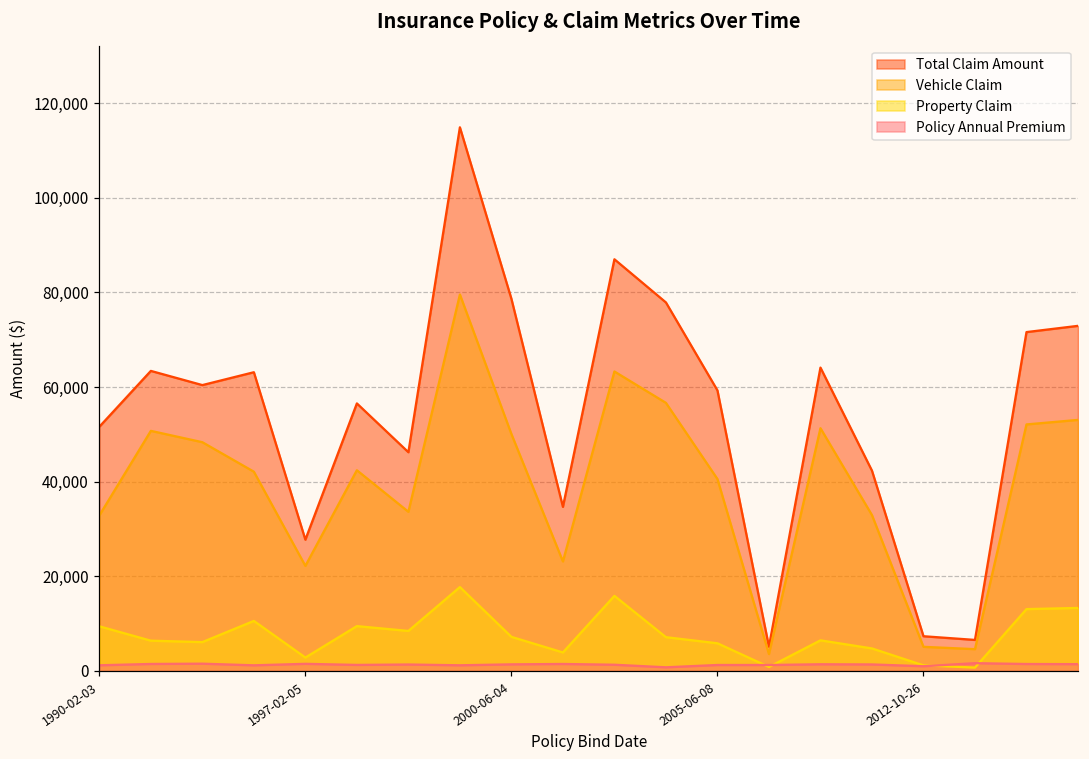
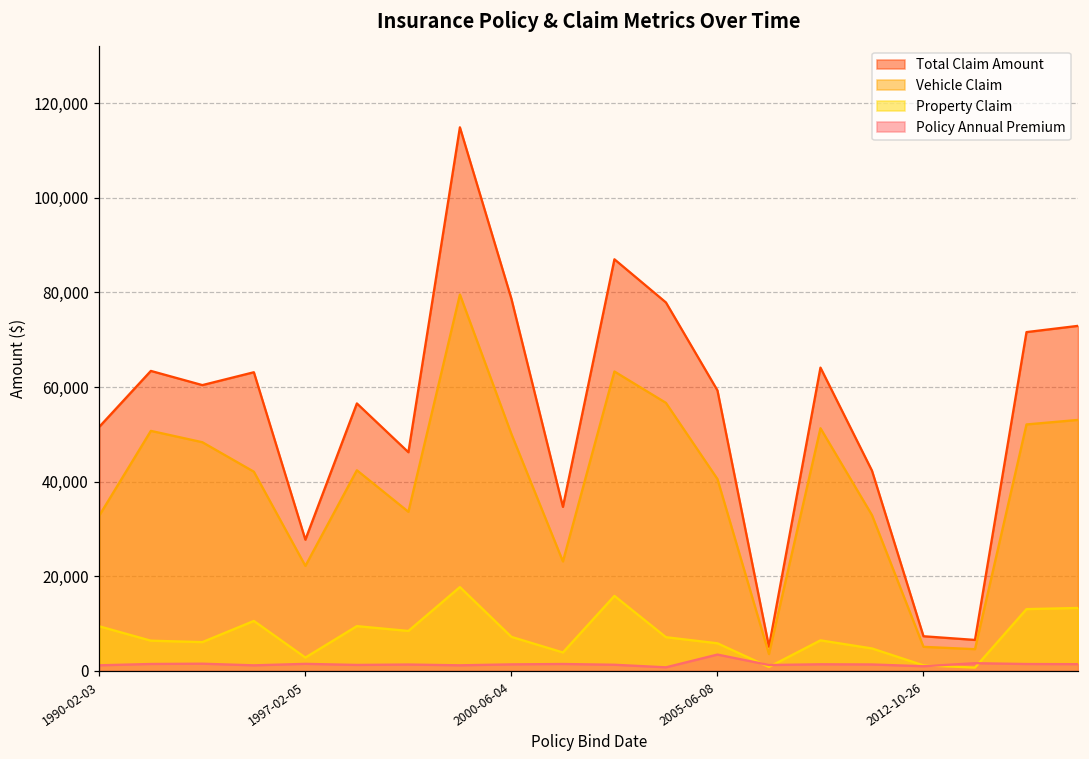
  {
    "Total Claim Amount": {
      "1997-02-05": "28,000",
      "2005-06-08": "59,000"
    },
    "Policy Annual Premium": {
      "1997-02-05": "1,000",
-     "2005-06-08": "1,000"
+     "2005-06-08": "3,000"
    }
  }
